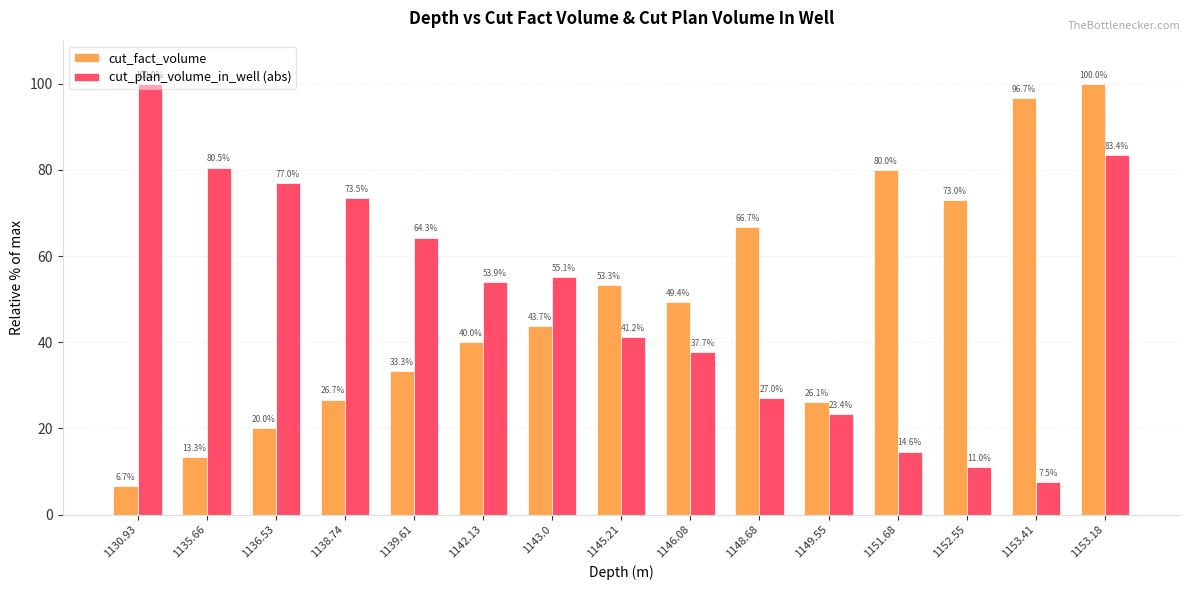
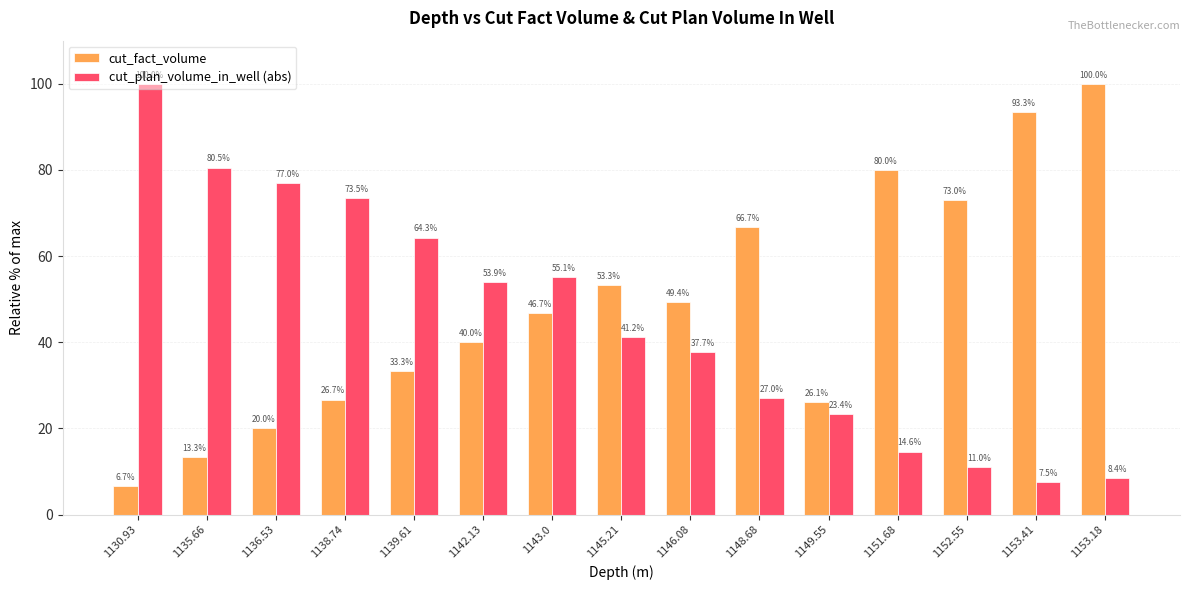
  {
    "cut_fact_volume": {
      "1130.93": "6.7%",
      "1135.66": "13.3%",
      "1136.53": "20.0%",
      "1138.74": "26.7%",
      "1139.61": "33.3%",
      "1142.13": "40.0%",
-     "1143.0": "43.7%",
+     "1143.0": "46.7%",
      "1145.21": "53.3%",
      "1146.08": "49.4%",
      "1148.68": "66.7%",
      "1149.55": "26.1%",
      "1151.68": "80.0%",
      "1152.55": "73.0%",
-     "1153.41": "96.7%",
+     "1153.41": "93.3%",
      "1153.18": "100.0%"
    },
    "cut_plan_volume_in_well (abs)": {
      "1135.66": "80.5%",
      "1136.53": "77.0%",
      "1138.74": "73.5%",
      "1139.61": "64.3%",
      "1142.13": "53.9%",
      "1143.0": "55.1%",
      "1145.21": "41.2%",
      "1146.08": "37.7%",
      "1148.68": "27.0%",
      "1149.55": "23.4%",
      "1151.68": "14.6%",
      "1152.55": "11.0%",
      "1153.41": "7.5%",
-     "1153.18": "83.4%"
+     "1153.18": "8.4%"
    }
  }
